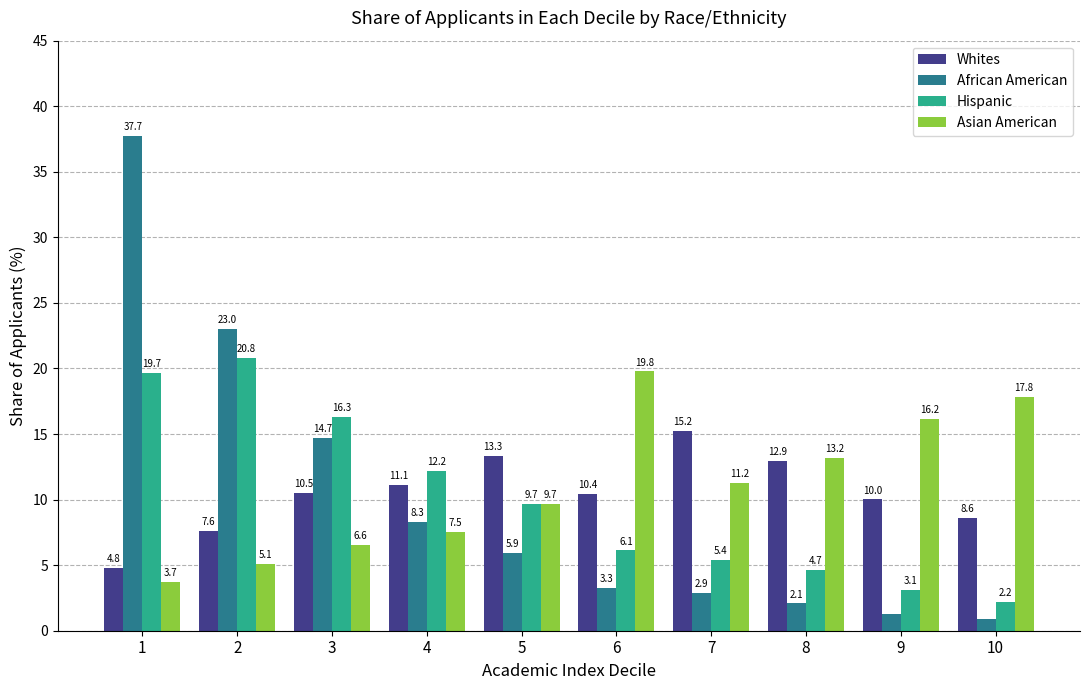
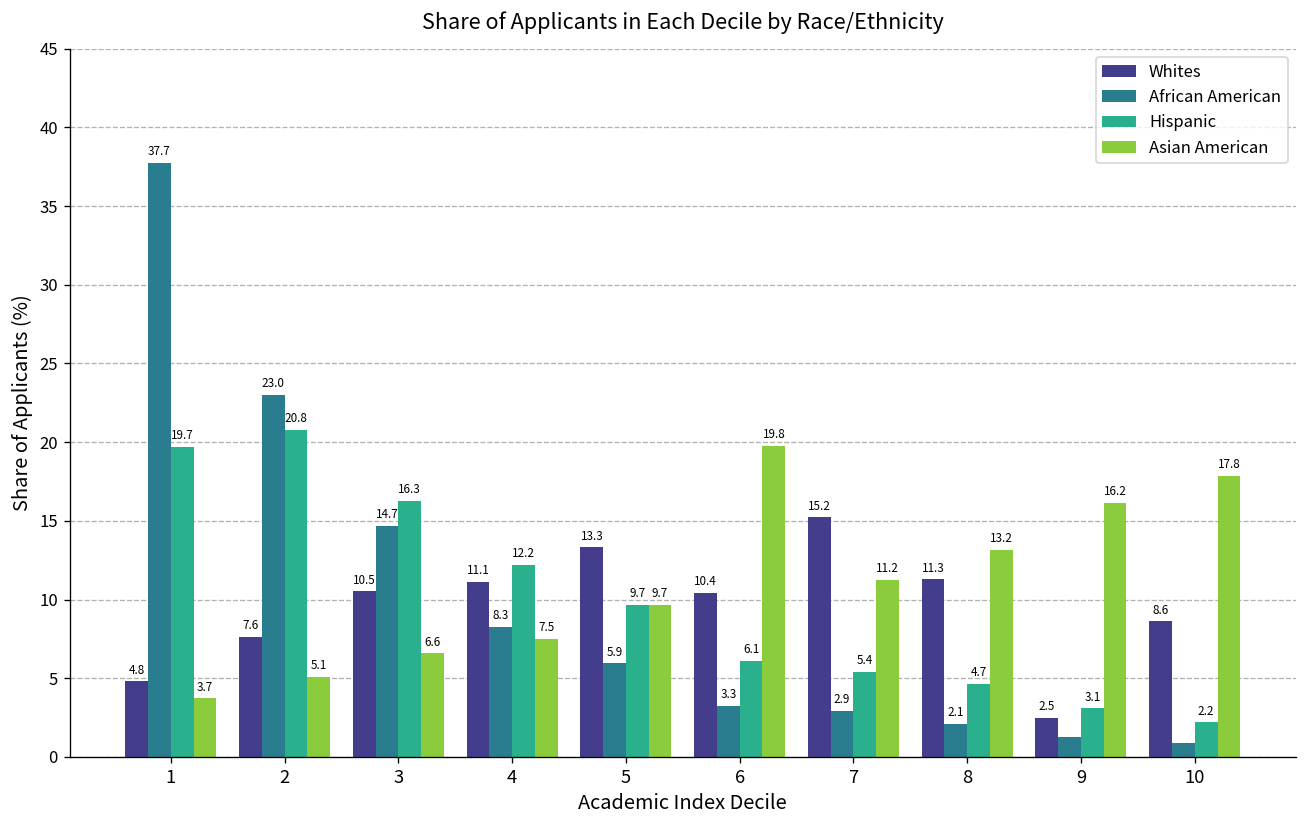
  {
    "Whites": {
      "1": 4.8,
      "2": 7.6,
      "3": 10.5,
      "4": 11.1,
      "5": 13.3,
      "6": 10.4,
      "7": 15.2,
-     "8": 12.9,
-     "9": 10.0,
+     "8": 11.3,
+     "9": 2.5,
      "10": 8.6
    },
    "Asian American": {
      "1": 3.7,
      "2": 5.1,
      "3": 6.6,
      "4": 7.5,
      "5": 9.7,
      "6": 19.8,
      "7": 11.2,
      "8": 13.2,
      "9": 16.2,
      "10": 17.8
    }
  }
